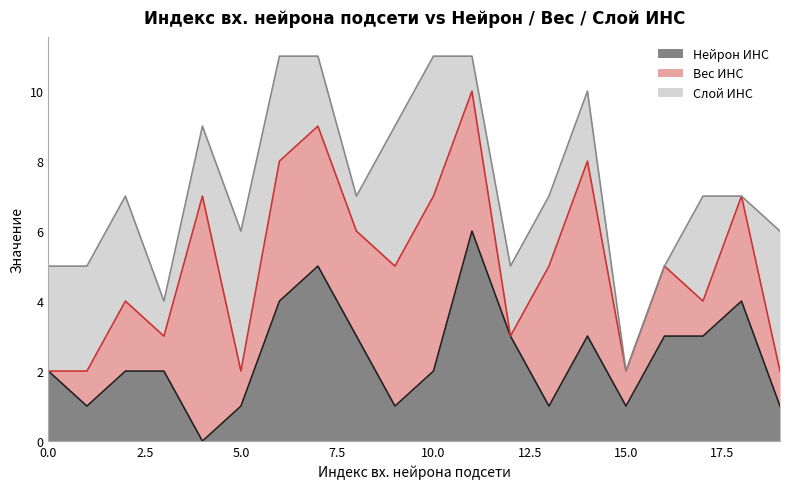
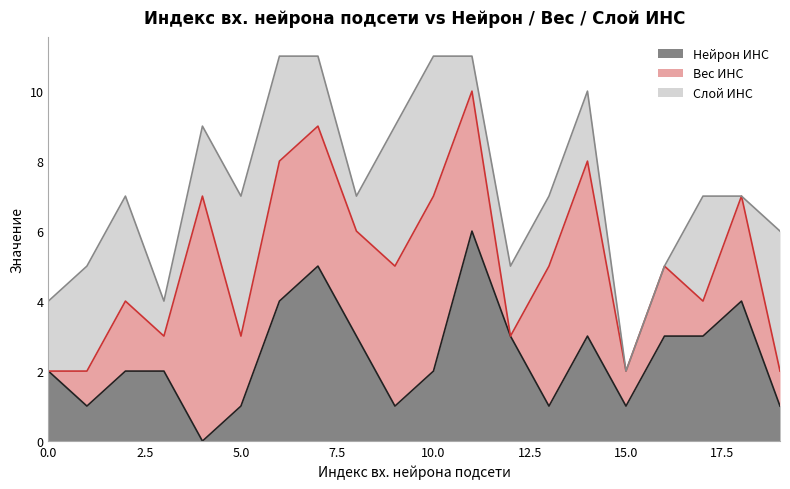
  {
    "Нейрон ИНС": {
      "5.0": 1,
      "10.0": 2,
      "15.0": 1
    },
    "Вес ИНС": {
-     "5.0": 1,
+     "5.0": 2,
      "10.0": 7
    },
    "Слой ИНС": {
-     "0.0": 3,
+     "0.0": 2,
      "10.0": 11
    }
  }
